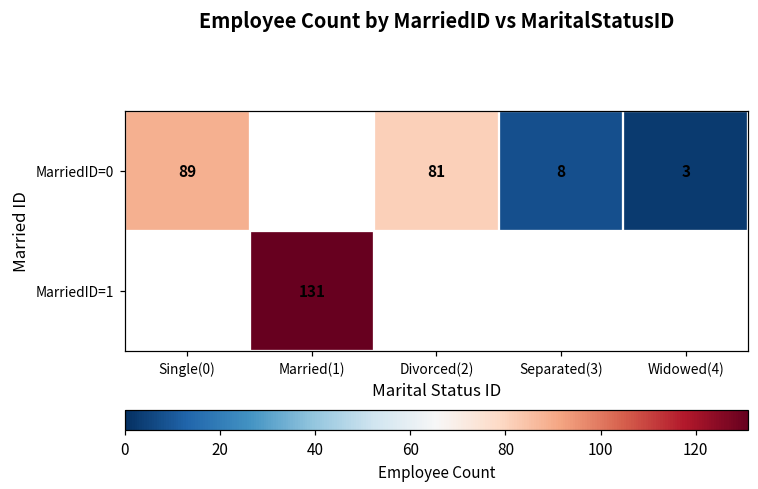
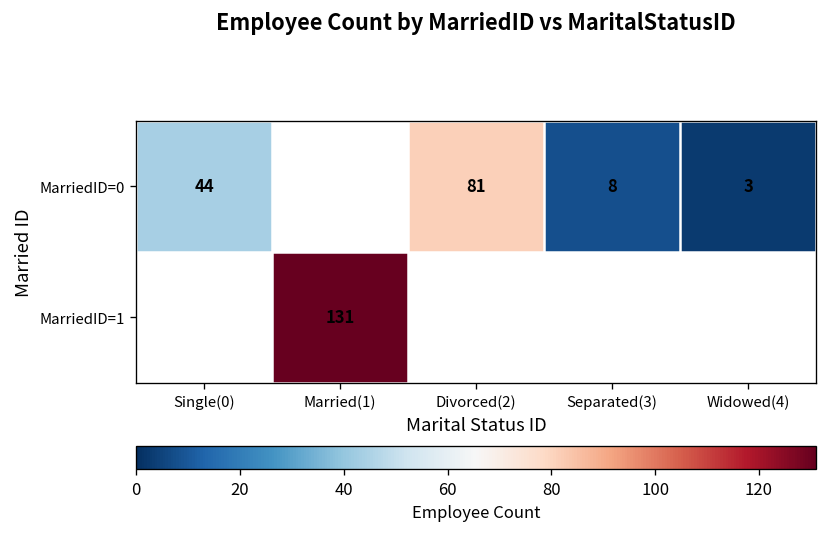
  {
    "MarriedID=0": {
-     "Single(0)": 89,
+     "Single(0)": 44,
      "Divorced(2)": 81,
      "Separated(3)": 8,
      "Widowed(4)": 3
    },
    "MarriedID=1": {
      "Married(1)": 131
    }
  }
